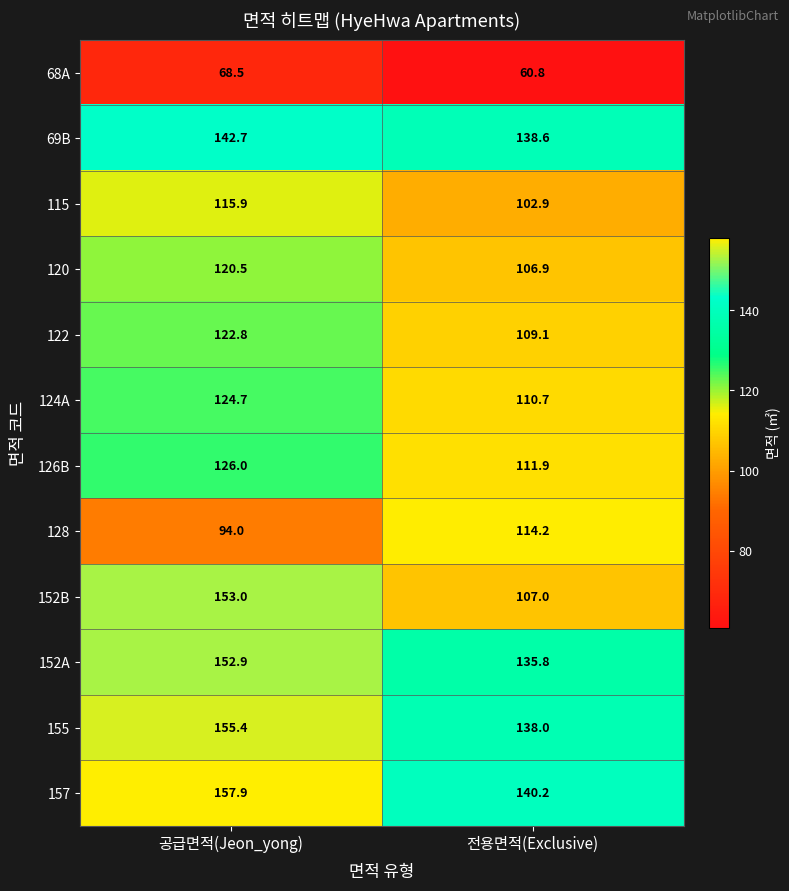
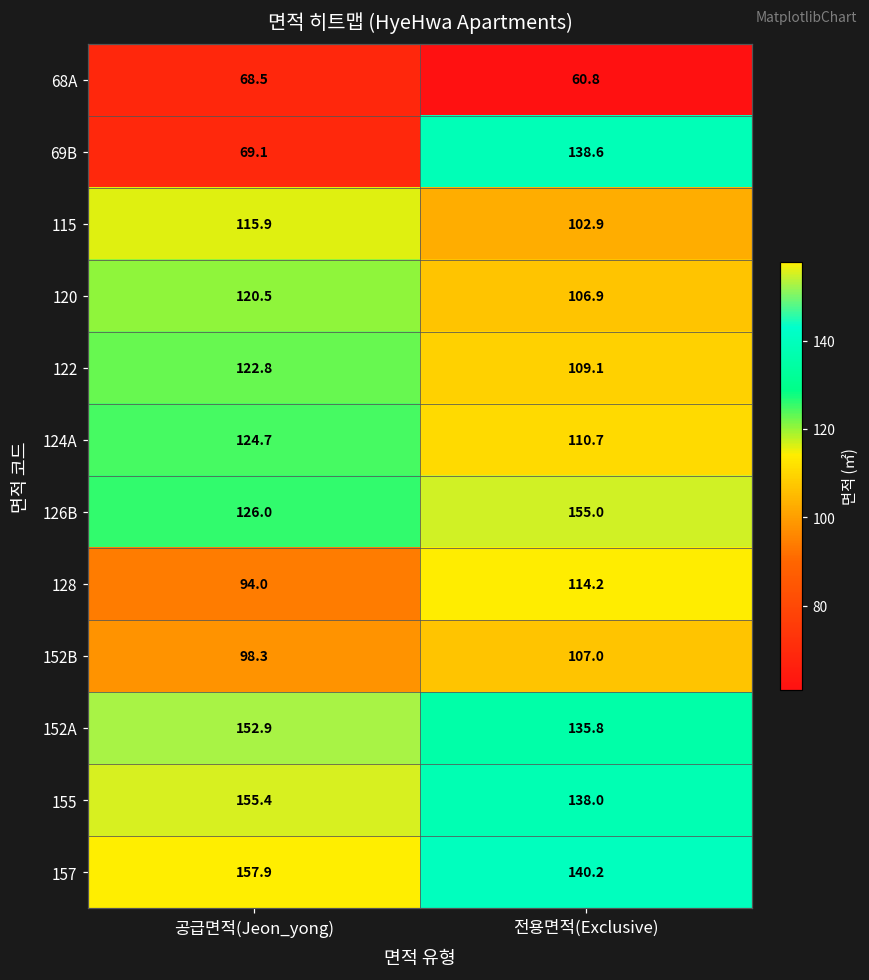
  {
    "68A": {
      "공급면적(Jeon_yong)": 68.5,
      "전용면적(Exclusive)": 60.8
    },
    "69B": {
-     "공급면적(Jeon_yong)": 142.7,
+     "공급면적(Jeon_yong)": 69.1,
      "전용면적(Exclusive)": 138.6
    },
    "115": {
      "공급면적(Jeon_yong)": 115.9,
      "전용면적(Exclusive)": 102.9
    },
    "120": {
      "공급면적(Jeon_yong)": 120.5,
      "전용면적(Exclusive)": 106.9
    },
    "122": {
      "공급면적(Jeon_yong)": 122.8,
      "전용면적(Exclusive)": 109.1
    },
    "124A": {
      "공급면적(Jeon_yong)": 124.7,
      "전용면적(Exclusive)": 110.7
    },
    "126B": {
      "공급면적(Jeon_yong)": 126.0,
-     "전용면적(Exclusive)": 111.9
+     "전용면적(Exclusive)": 155.0
    },
    "128": {
      "공급면적(Jeon_yong)": 94.0,
      "전용면적(Exclusive)": 114.2
    },
    "152B": {
-     "공급면적(Jeon_yong)": 153.0,
+     "공급면적(Jeon_yong)": 98.3,
      "전용면적(Exclusive)": 107.0
    },
    "152A": {
      "공급면적(Jeon_yong)": 152.9,
      "전용면적(Exclusive)": 135.8
    },
    "155": {
      "공급면적(Jeon_yong)": 155.4,
      "전용면적(Exclusive)": 138.0
    },
    "157": {
      "공급면적(Jeon_yong)": 157.9,
      "전용면적(Exclusive)": 140.2
    }
  }
